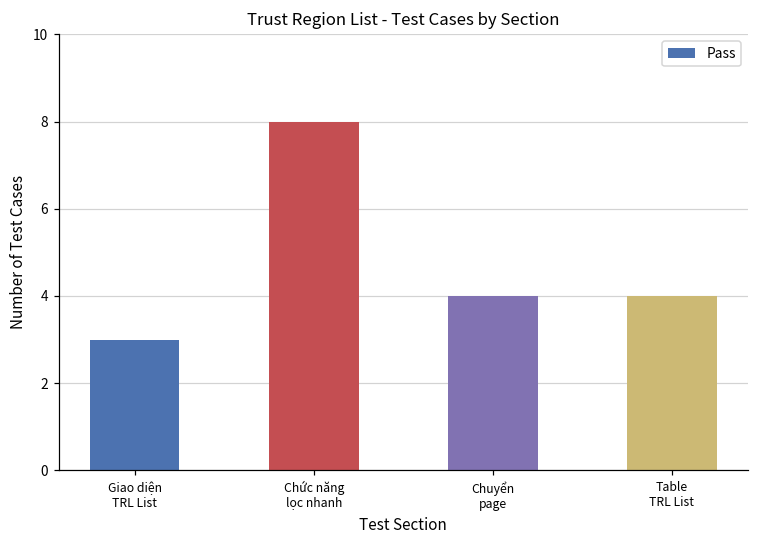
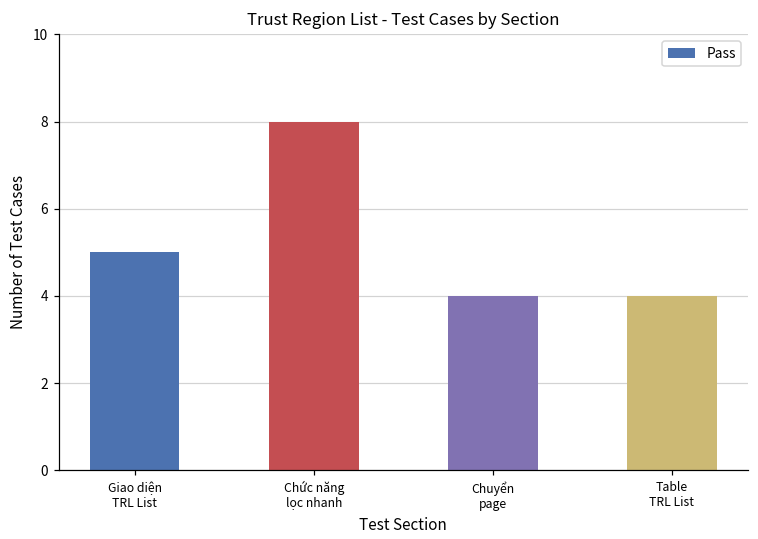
  {
-   "Giao diện TRL List": 3,
+   "Giao diện TRL List": 5,
    "Chức năng lọc nhanh": 8,
    "Chuyển page": 4,
    "Table TRL List": 4
  }
